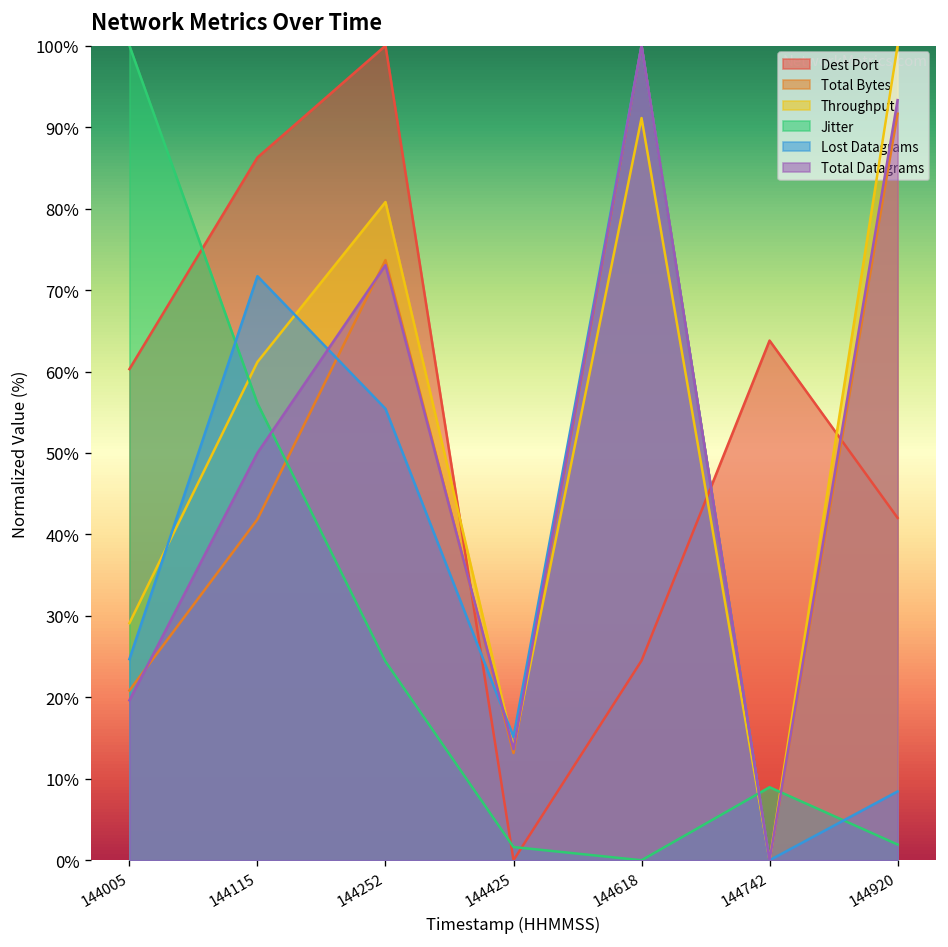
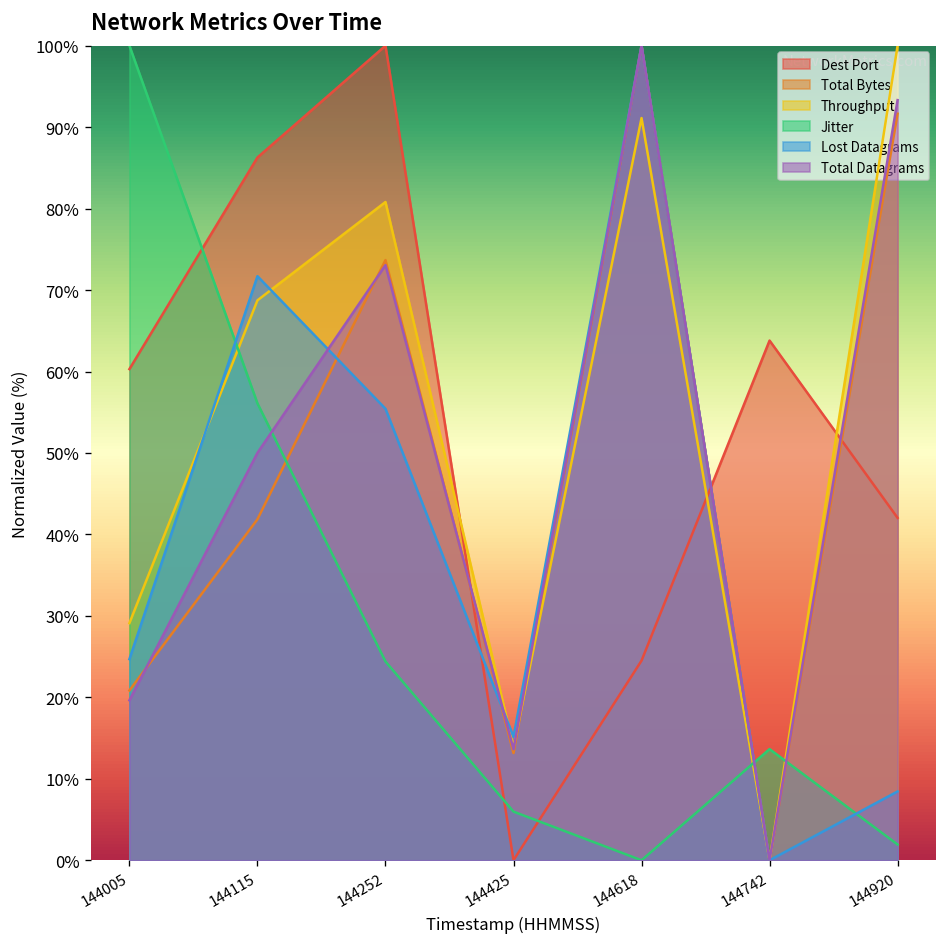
  {
    "Throughput": {
      "144005": "29%",
-     "144115": "61%",
+     "144115": "69%",
      "144252": "81%",
      "144618": "91%",
      "144920": "100%"
    },
    "Jitter": {
      "144005": "100%",
      "144115": "56%",
      "144252": "24%",
-     "144425": "2%",
+     "144425": "6%",
      "144618": "0%",
-     "144742": "9%",
+     "144742": "14%",
      "144920": "2%"
    },
    "Lost Datagrams": {
      "144005": "25%",
      "144115": "72%",
      "144252": "55%",
      "144425": "15%",
      "144920": "8%"
    },
    "Total Datagrams": {
      "144005": "20%",
      "144115": "50%",
      "144252": "73%"
    }
  }
